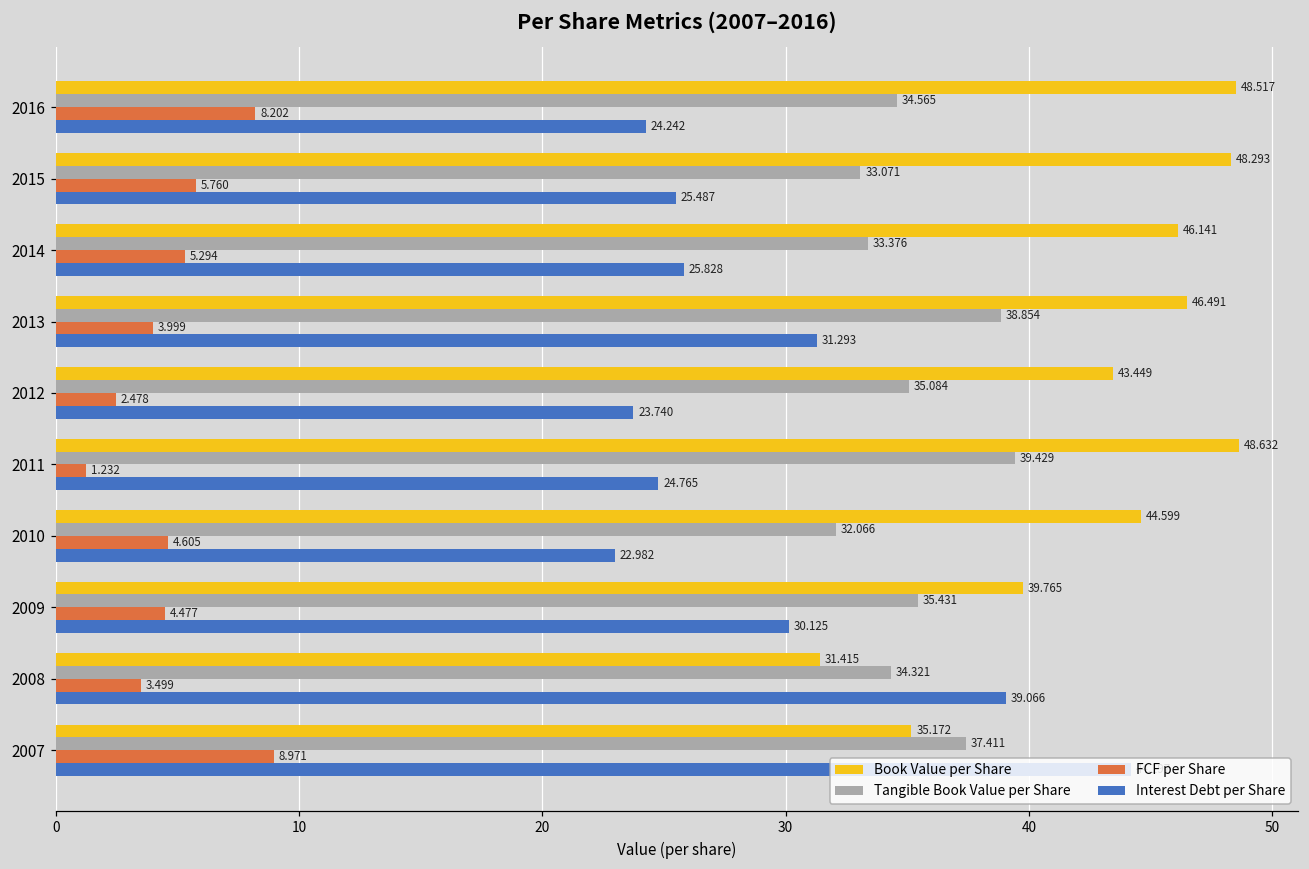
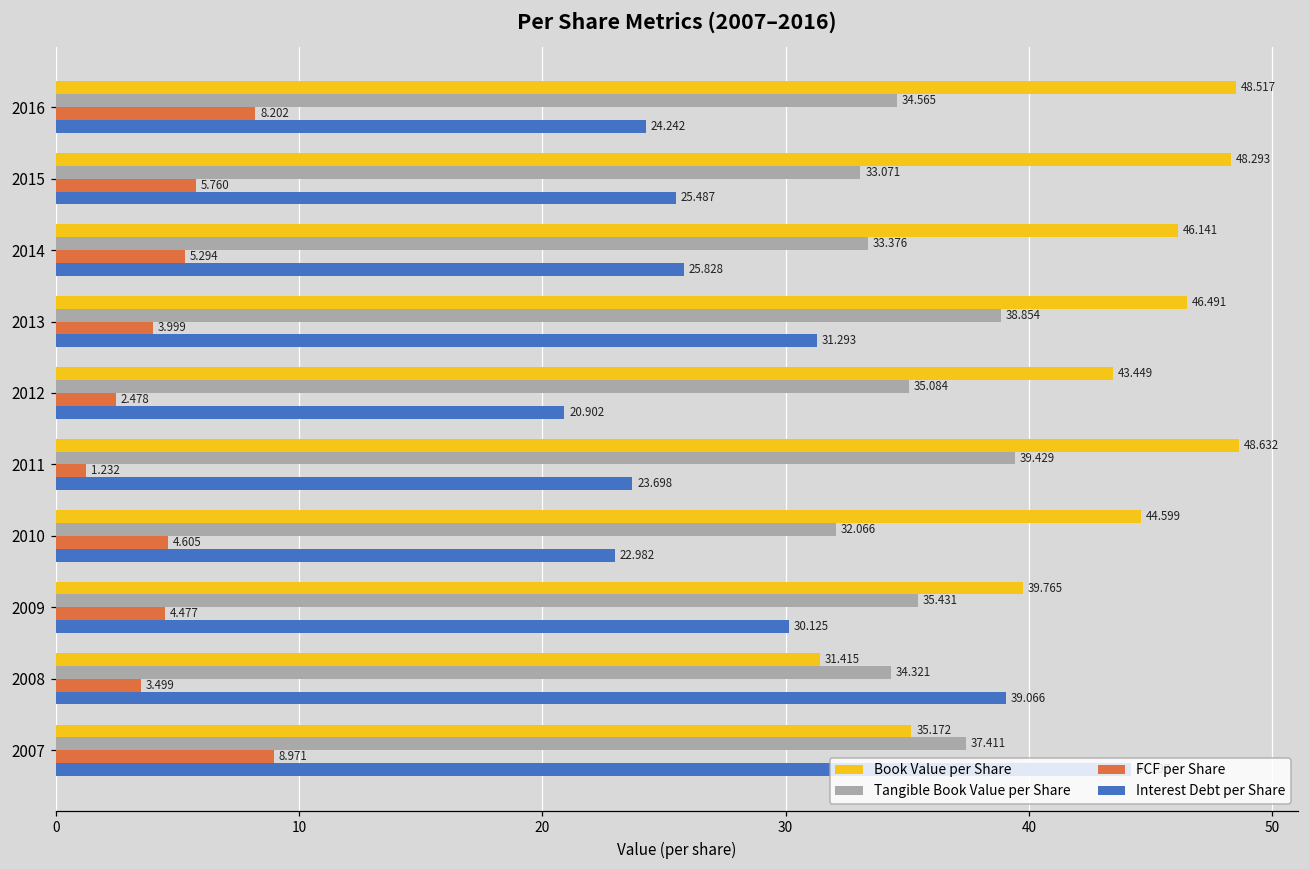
  {
    "Book Value per Share": {
      "2016": 48.517,
      "2015": 48.293,
      "2014": 46.141,
      "2013": 46.491,
      "2012": 43.449,
      "2011": 48.632,
      "2010": 44.599,
      "2009": 39.765,
      "2008": 31.415,
      "2007": 35.172
    },
    "Tangible Book Value per Share": {
      "2016": 34.565,
      "2015": 33.071,
      "2014": 33.376,
      "2013": 38.854,
      "2012": 35.084,
      "2011": 39.429,
      "2010": 32.066,
      "2009": 35.431,
      "2008": 34.321,
      "2007": 37.411
    },
    "FCF per Share": {
      "2016": 8.202,
      "2015": 5.760,
      "2014": 5.294,
      "2013": 3.999,
      "2012": 2.478,
      "2011": 1.232,
      "2010": 4.605,
      "2009": 4.477,
      "2008": 3.499,
      "2007": 8.971
    },
    "Interest Debt per Share": {
      "2016": 24.242,
      "2015": 25.487,
      "2014": 25.828,
      "2013": 31.293,
-     "2012": 23.740,
-     "2011": 24.765,
+     "2012": 20.902,
+     "2011": 23.698,
      "2010": 22.982,
      "2009": 30.125,
      "2008": 39.066
    }
  }
